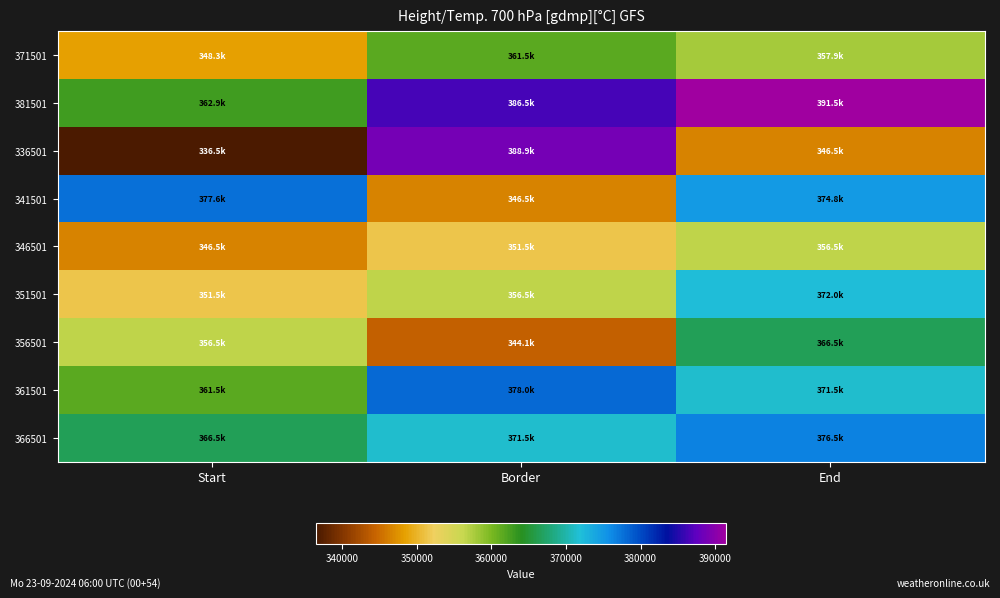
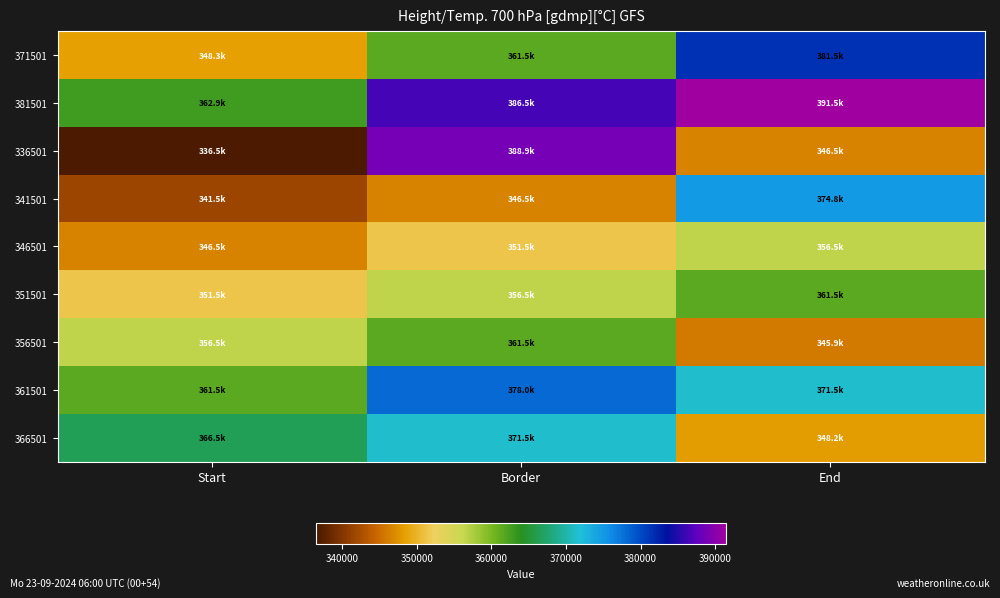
  {
    "371501": {
      "Start": "348.3k",
      "Border": "361.5k",
-     "End": "357.9k"
+     "End": "381.5k"
    },
    "381501": {
      "Start": "362.9k",
      "Border": "386.5k",
      "End": "391.5k"
    },
    "336501": {
      "Start": "336.5k",
      "Border": "388.9k",
      "End": "346.5k"
    },
    "341501": {
-     "Start": "377.6k",
+     "Start": "341.5k",
      "Border": "346.5k",
      "End": "374.8k"
    },
    "346501": {
      "Start": "346.5k",
      "Border": "351.5k",
      "End": "356.5k"
    },
    "351501": {
      "Start": "351.5k",
      "Border": "356.5k",
-     "End": "372.0k"
+     "End": "361.5k"
    },
    "356501": {
      "Start": "356.5k",
-     "Border": "344.1k",
-     "End": "366.5k"
+     "Border": "361.5k",
+     "End": "345.9k"
    },
    "361501": {
      "Start": "361.5k",
      "Border": "378.0k",
      "End": "371.5k"
    },
    "366501": {
      "Start": "366.5k",
      "Border": "371.5k",
-     "End": "376.5k"
+     "End": "348.2k"
    }
  }
